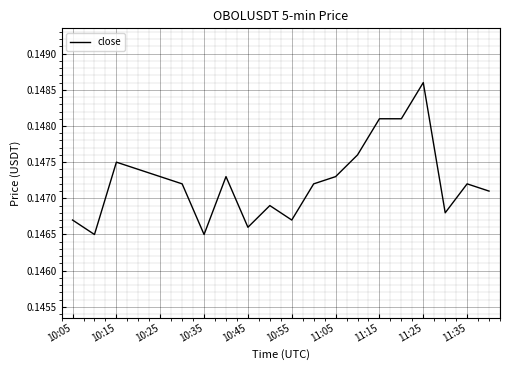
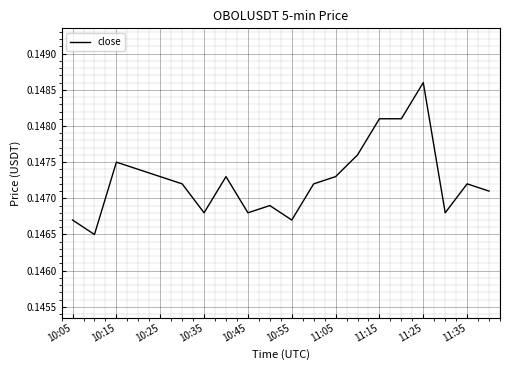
  {
    "10:05": 0.1467,
    "10:15": 0.1475,
    "10:25": 0.1473,
-   "10:35": 0.1465,
-   "10:45": 0.1466,
+   "10:35": 0.1468,
+   "10:45": 0.1468,
    "10:55": 0.1467,
    "11:05": 0.1473,
    "11:15": 0.1481,
    "11:25": 0.1486,
    "11:35": 0.1472
  }
